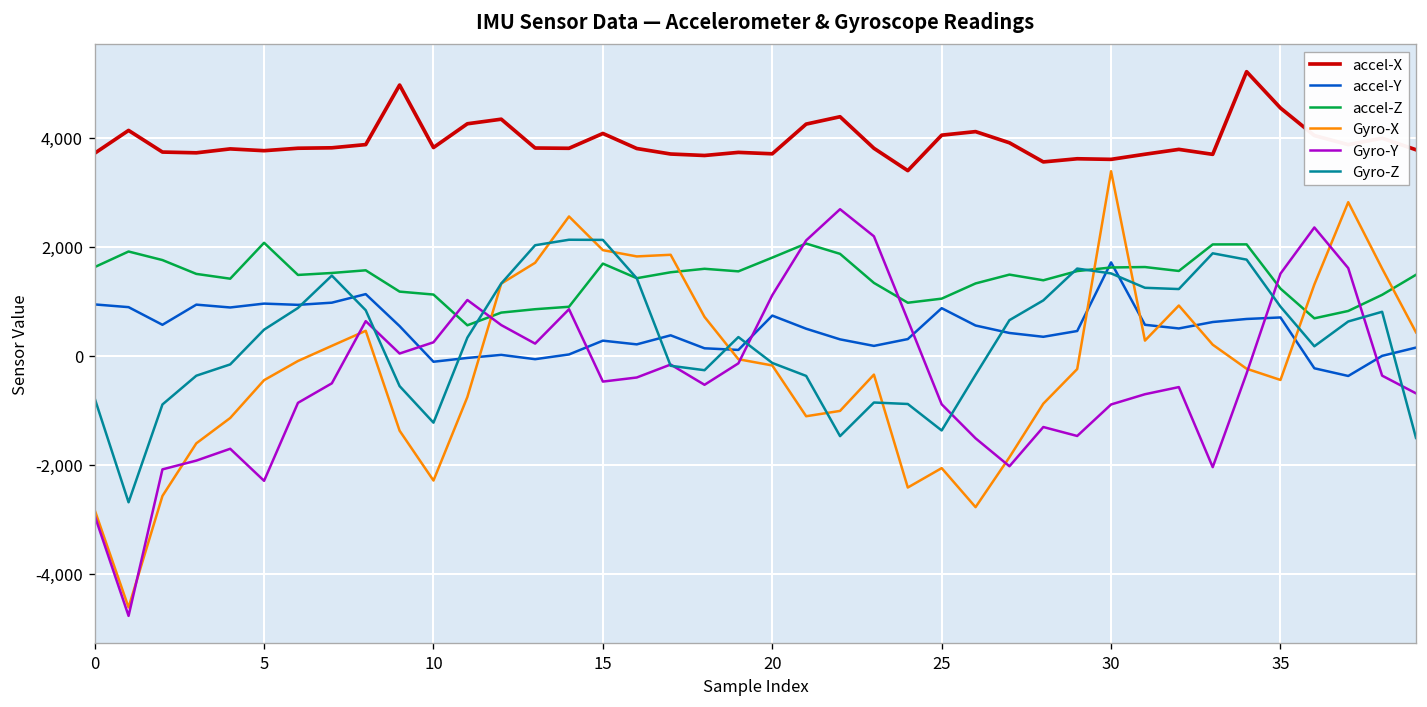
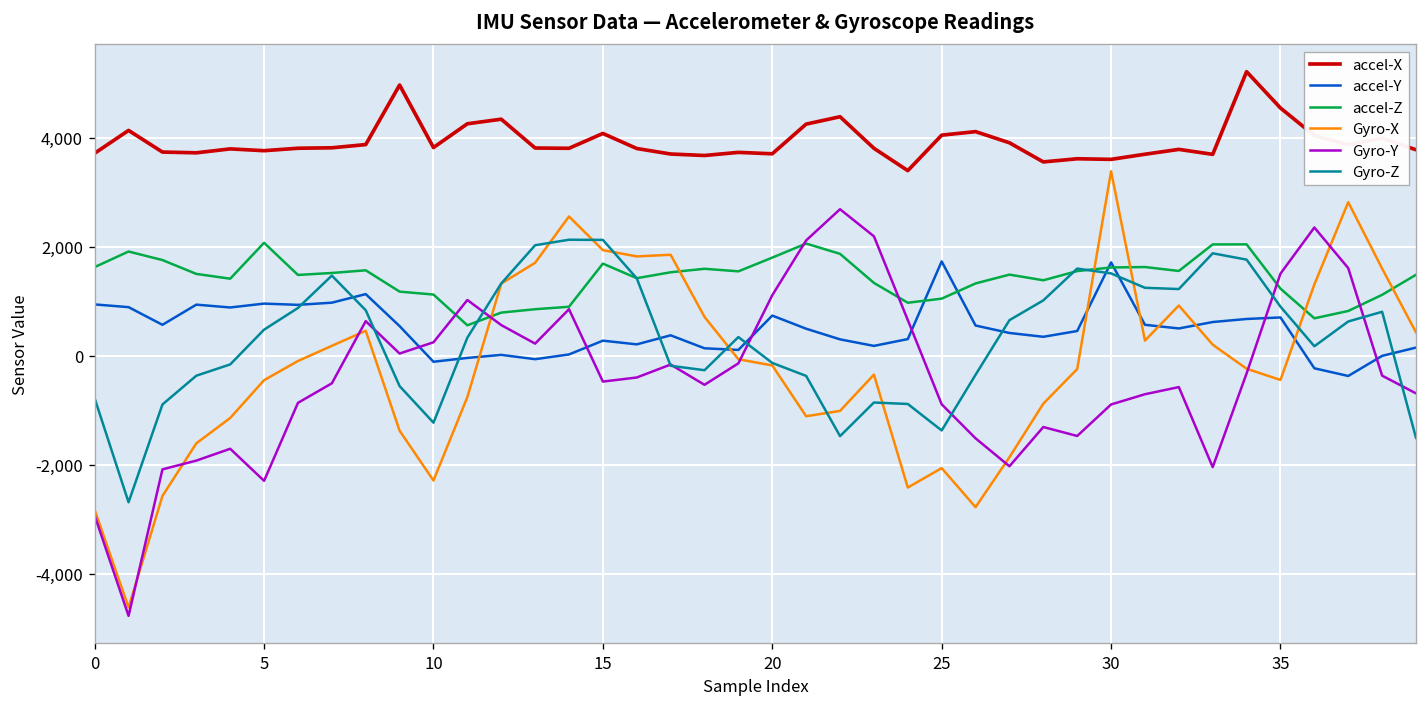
  {
    "accel-X": {
      "0": "3,700",
      "5": "3,800",
      "10": "3,800",
      "15": "4,100",
      "20": "3,700",
      "25": "4,100",
      "30": "3,600",
      "35": "4,500"
    },
    "accel-Y": {
      "0": "900",
      "5": "1,000",
      "10": "-100",
      "15": "300",
      "20": "700",
-     "25": "900",
+     "25": "1,700",
      "30": "1,700",
      "35": "700"
    },
    "accel-Z": {
      "0": "1,600",
      "5": "2,100",
      "10": "1,100",
      "15": "1,700",
      "20": "1,800",
      "25": "1,100",
      "30": "1,600",
      "35": "1,200"
    },
    "Gyro-X": {
      "0": "-2,800",
      "5": "-400",
      "10": "-2,300",
      "15": "1,900",
      "25": "-2,100",
      "30": "3,400",
      "35": "-400"
    },
    "Gyro-Y": {
      "0": "-2,900",
      "5": "-2,300",
      "10": "200",
      "15": "-500",
      "20": "1,100",
      "25": "-900",
      "30": "-900",
      "35": "1,500"
    },
    "Gyro-Z": {
      "0": "-800",
      "5": "500",
      "10": "-1,200",
      "15": "2,100",
      "25": "-1,400",
      "30": "1,500",
      "35": "900"
    }
  }
